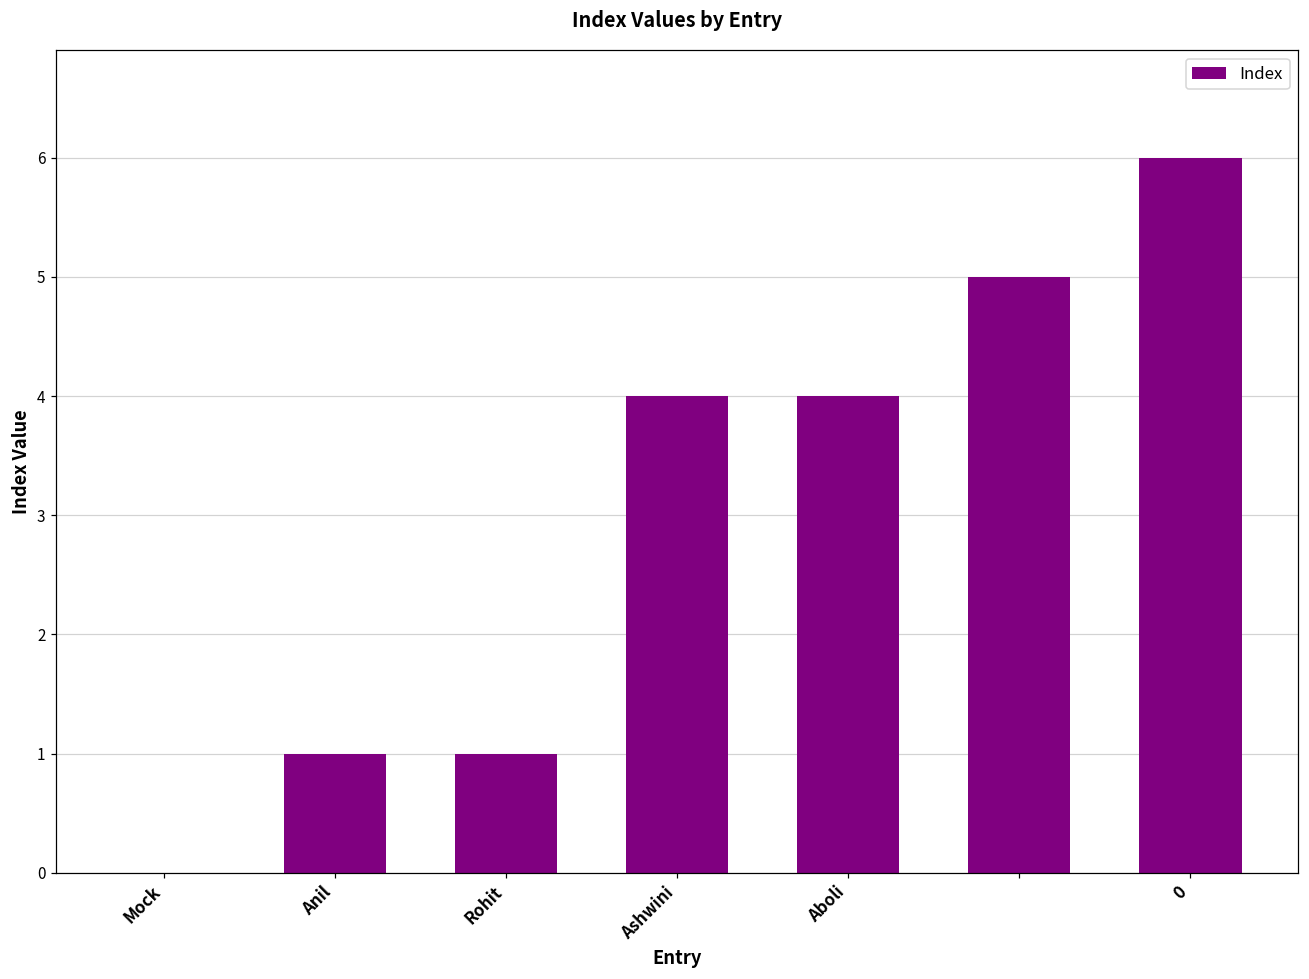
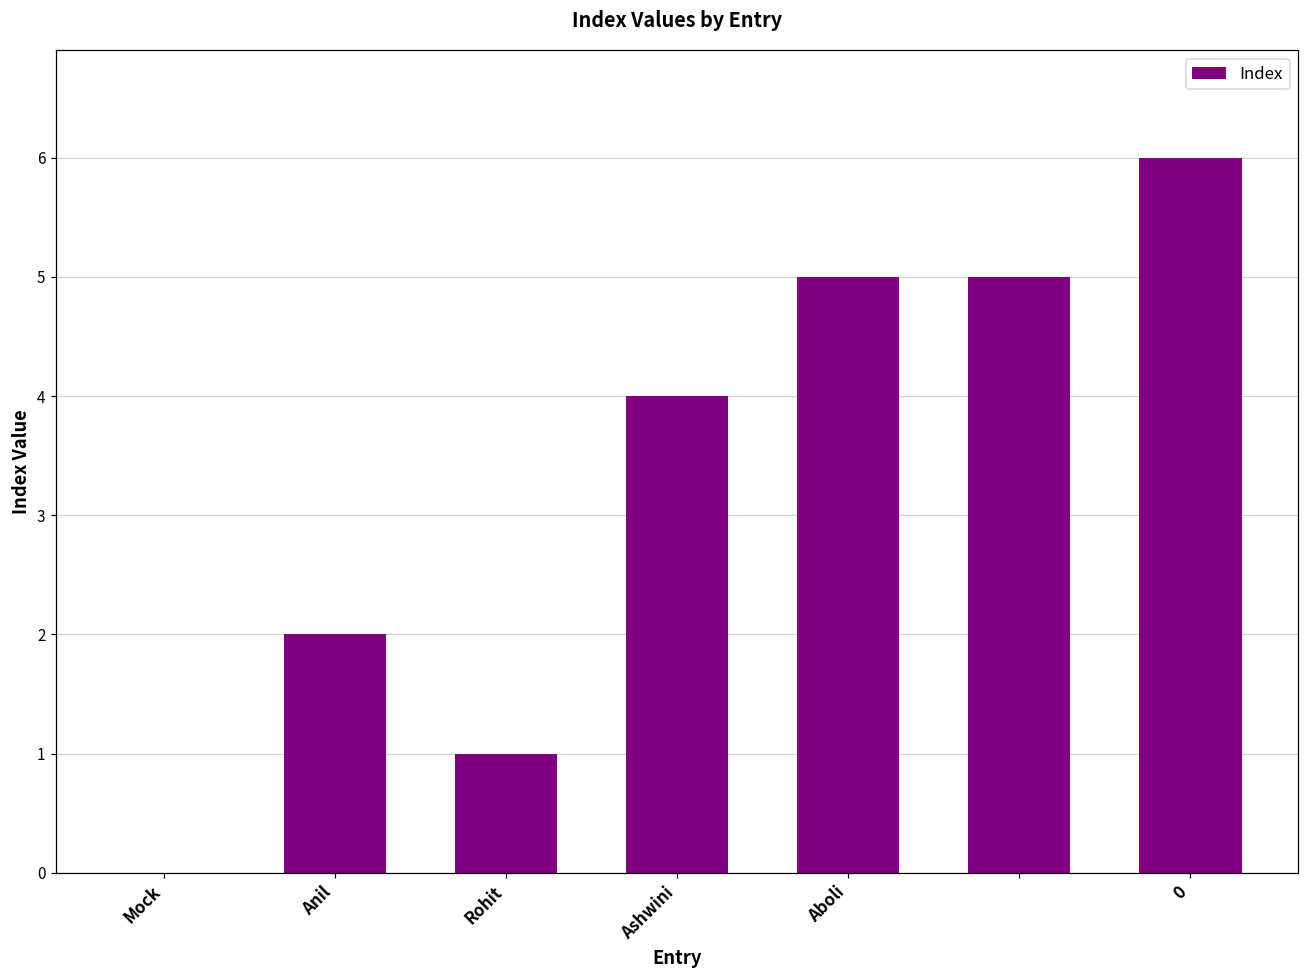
  {
    "Mock": 0,
-   "Anil": 1,
+   "Anil": 2,
    "Rohit": 1,
    "Ashwini": 4,
-   "Aboli": 4,
+   "Aboli": 5,
    "0": 6
  }
